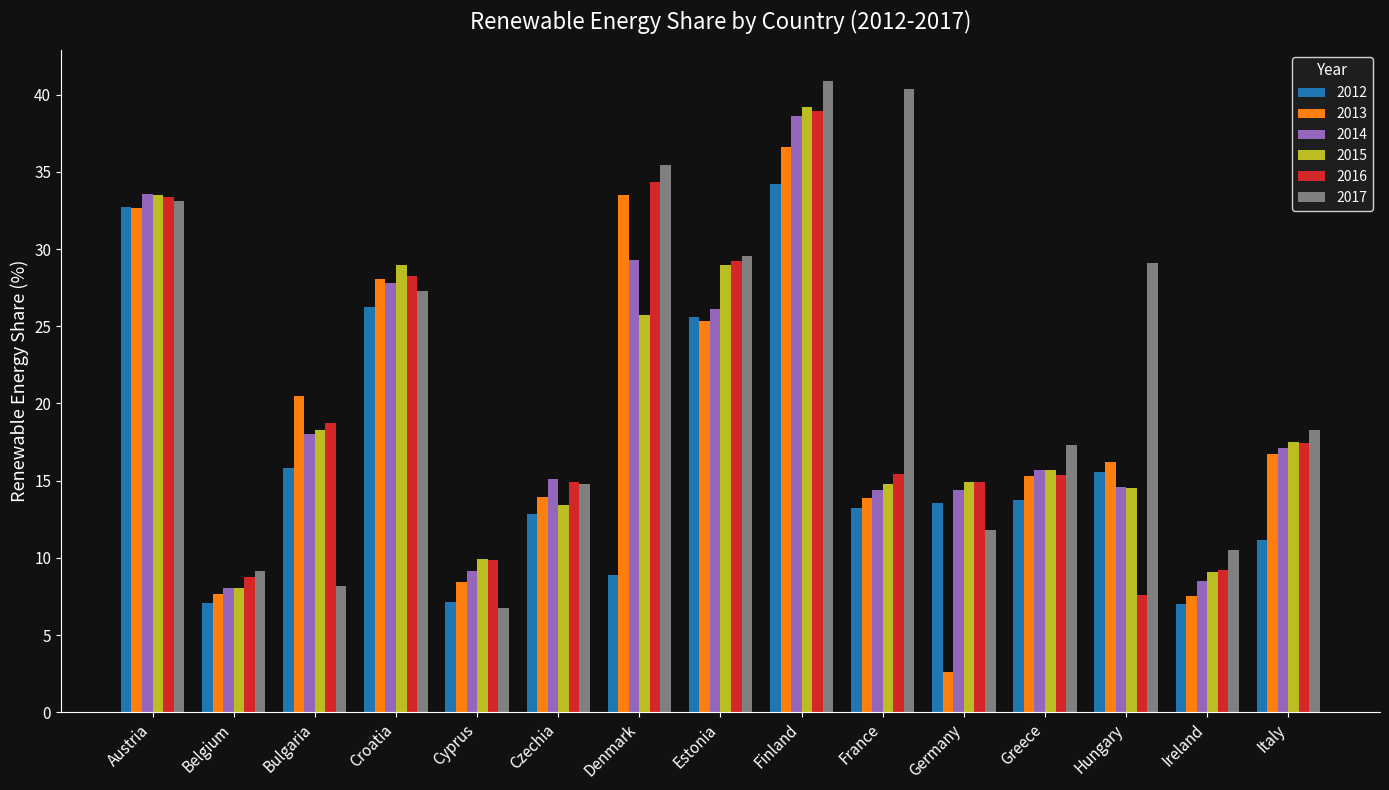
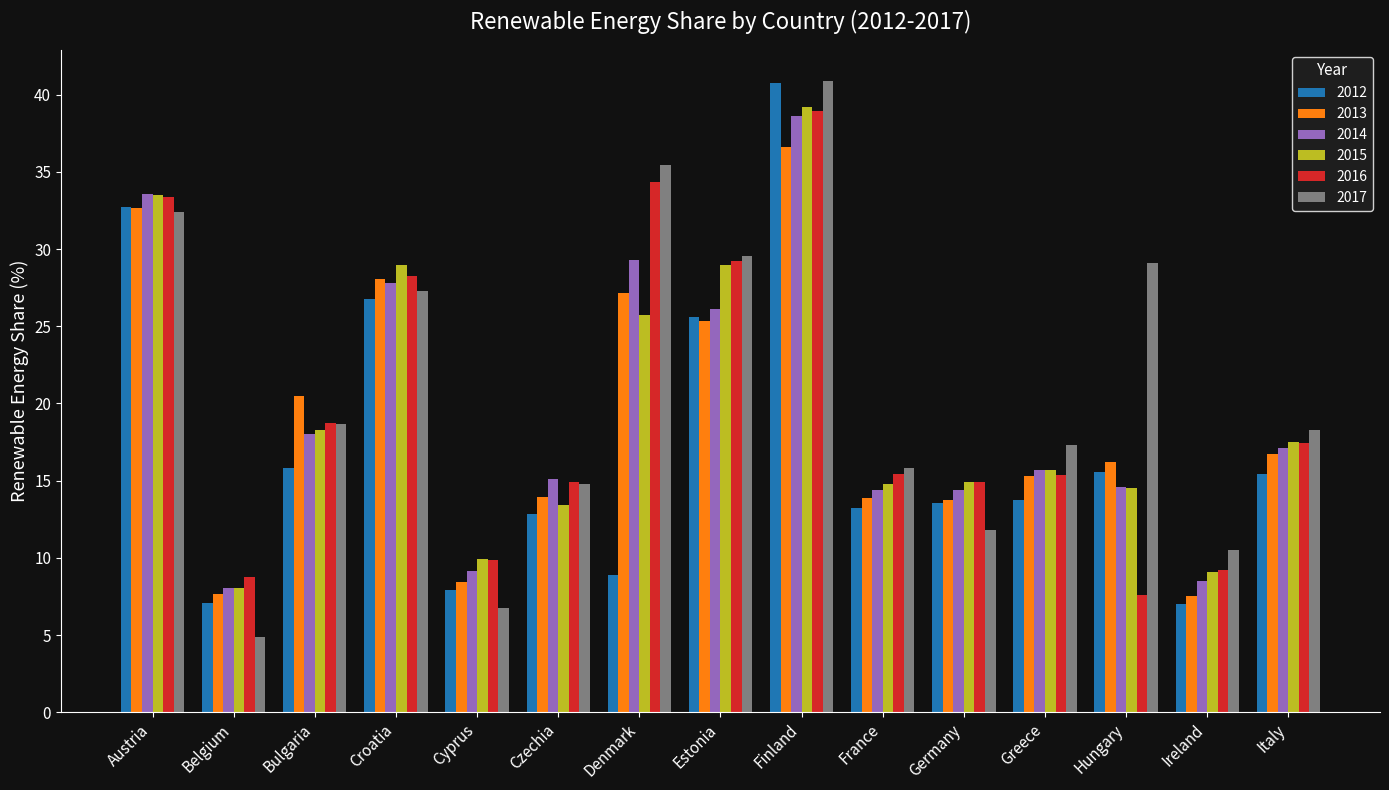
  {
    "2012": {
      "Austria": 32.7,
      "Belgium": 7.1,
      "Bulgaria": 15.8,
-     "Croatia": 26.2,
-     "Cyprus": 7.1,
+     "Croatia": 26.8,
+     "Cyprus": 7.9,
      "Czechia": 12.8,
      "Denmark": 8.9,
      "Estonia": 25.6,
-     "Finland": 34.2,
+     "Finland": 40.8,
      "France": 13.2,
      "Germany": 13.5,
      "Greece": 13.7,
      "Hungary": 15.5,
      "Ireland": 7.0,
-     "Italy": 11.2
+     "Italy": 15.4
    },
    "2013": {
      "Austria": 32.7,
      "Belgium": 7.7,
      "Bulgaria": 20.5,
      "Croatia": 28.0,
      "Cyprus": 8.4,
      "Czechia": 13.9,
-     "Denmark": 33.5,
+     "Denmark": 27.2,
      "Estonia": 25.4,
      "Finland": 36.6,
      "France": 13.9,
-     "Germany": 2.6,
+     "Germany": 13.8,
      "Greece": 15.3,
      "Hungary": 16.2,
      "Ireland": 7.5,
      "Italy": 16.7
    },
    "2014": {
      "Austria": 33.6,
      "Belgium": 8.0,
      "Bulgaria": 18.1,
      "Croatia": 27.8,
      "Cyprus": 9.1,
      "Czechia": 15.1,
      "Denmark": 29.3,
      "Estonia": 26.1,
      "Finland": 38.6,
      "France": 14.4,
      "Germany": 14.4,
      "Greece": 15.7,
      "Hungary": 14.6,
      "Ireland": 8.5,
      "Italy": 17.1
    },
    "2015": {
      "Austria": 33.5,
      "Belgium": 8.1,
      "Bulgaria": 18.3,
      "Croatia": 29.0,
      "Cyprus": 9.9,
      "Czechia": 13.4,
      "Denmark": 25.7,
      "Estonia": 29.0,
      "Finland": 39.2,
      "France": 14.8,
      "Germany": 14.9,
      "Greece": 15.7,
      "Hungary": 14.5,
      "Ireland": 9.1,
      "Italy": 17.5
    },
    "2016": {
      "Austria": 33.4,
      "Belgium": 8.7,
      "Bulgaria": 18.8,
      "Croatia": 28.3,
      "Cyprus": 9.8,
      "Czechia": 14.9,
      "Denmark": 34.3,
      "Estonia": 29.2,
      "Finland": 38.9,
      "France": 15.5,
      "Germany": 14.9,
      "Greece": 15.4,
      "Hungary": 7.6,
      "Ireland": 9.2,
      "Italy": 17.4
    },
    "2017": {
-     "Austria": 33.1,
-     "Belgium": 9.1,
-     "Bulgaria": 8.2,
+     "Austria": 32.4,
+     "Belgium": 4.9,
+     "Bulgaria": 18.7,
      "Croatia": 27.3,
      "Cyprus": 6.8,
      "Czechia": 14.8,
      "Denmark": 35.5,
      "Estonia": 29.5,
      "Finland": 40.9,
-     "France": 40.4,
+     "France": 15.8,
      "Germany": 11.8,
      "Greece": 17.3,
      "Hungary": 29.1,
      "Ireland": 10.5,
      "Italy": 18.3
    }
  }
